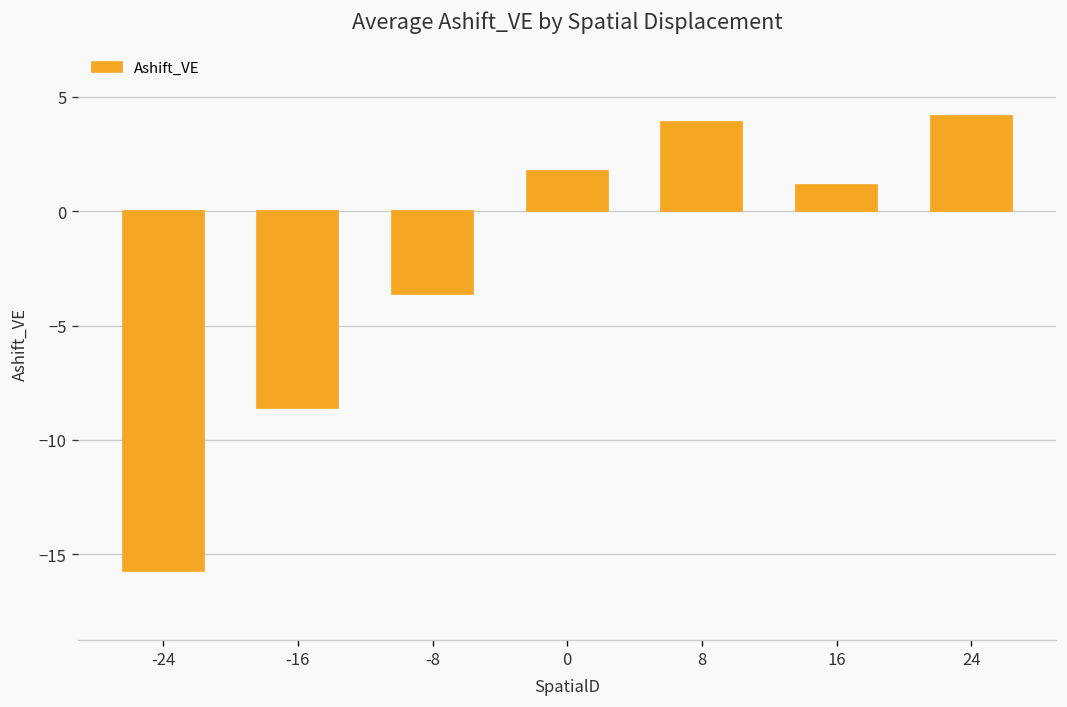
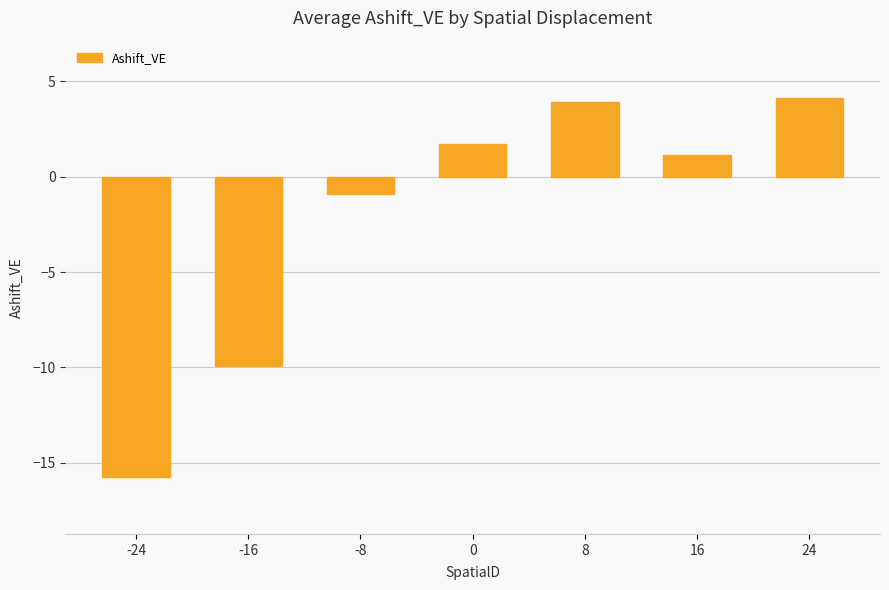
  {
    "-24": -15.7,
-   "-16": -8.6,
-   "-8": -3.6,
+   "-16": -9.9,
+   "-8": -0.9,
    "0": 1.7,
    "8": 3.9,
    "16": 1.2,
    "24": 4.1
  }
